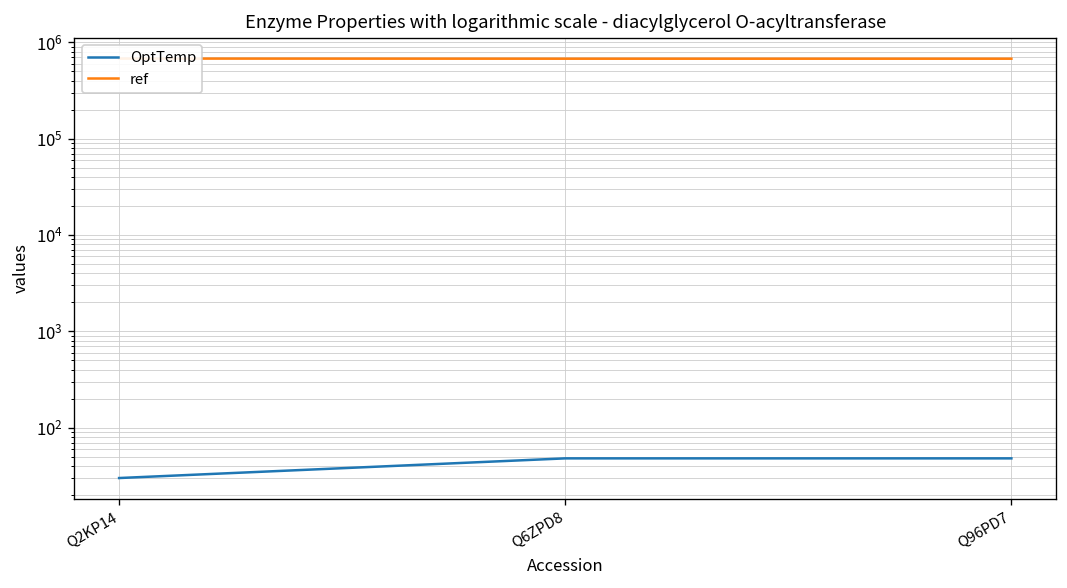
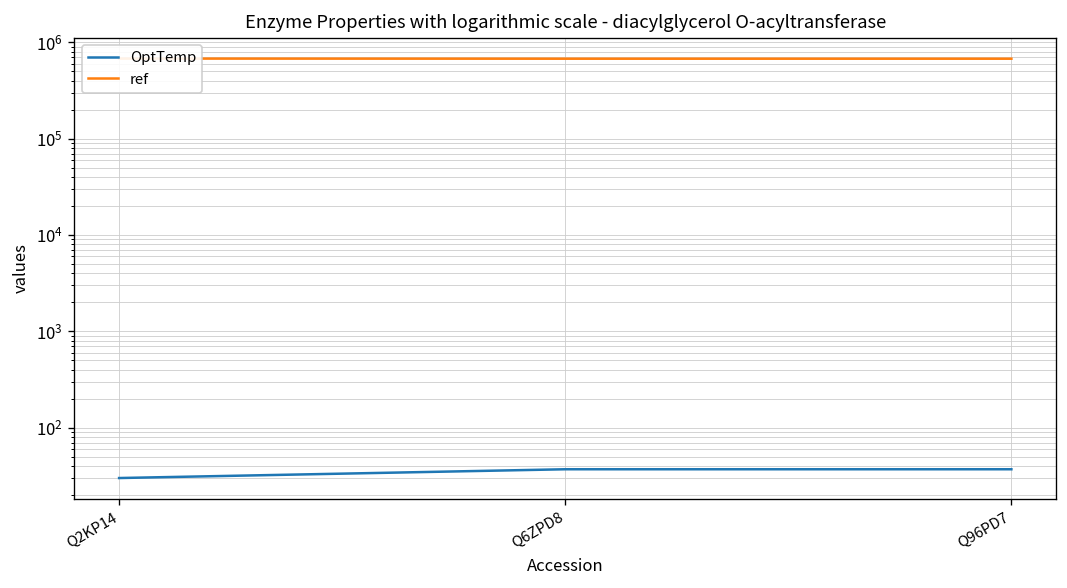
  {
    "OptTemp": {
      "Q2KP14": 30,
-     "Q6ZPD8": 50,
-     "Q96PD7": 50
+     "Q6ZPD8": 40,
+     "Q96PD7": 40
    },
    "ref": {
      "Q6ZPD8": 700000,
      "Q96PD7": 700000
    }
  }
